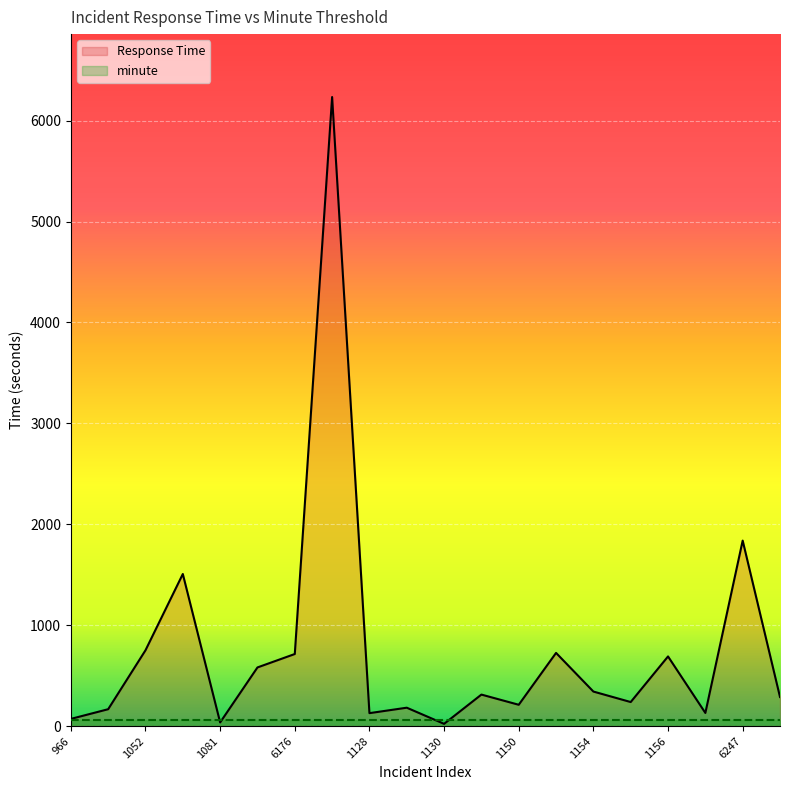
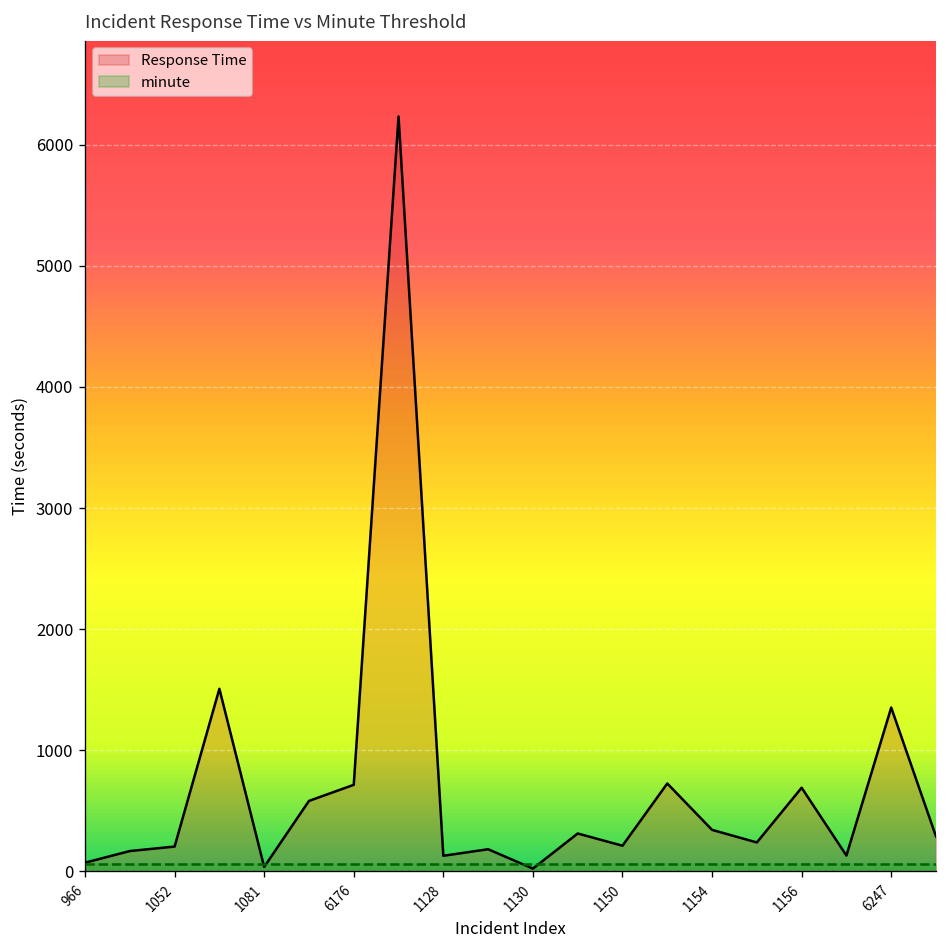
  {
    "Response Time": {
-     "1052": 750,
+     "1052": 200,
      "6176": 710,
      "1128": 130,
      "1130": 20,
      "1150": 210,
      "1154": 340,
      "1156": 690,
-     "6247": 1840
+     "6247": 1350
    },
    "minute": {
      "1052": 60,
      "6176": 60,
      "1128": 60,
      "1130": 60,
      "1150": 60,
      "1154": 60,
      "1156": 60,
      "6247": 60
    }
  }
